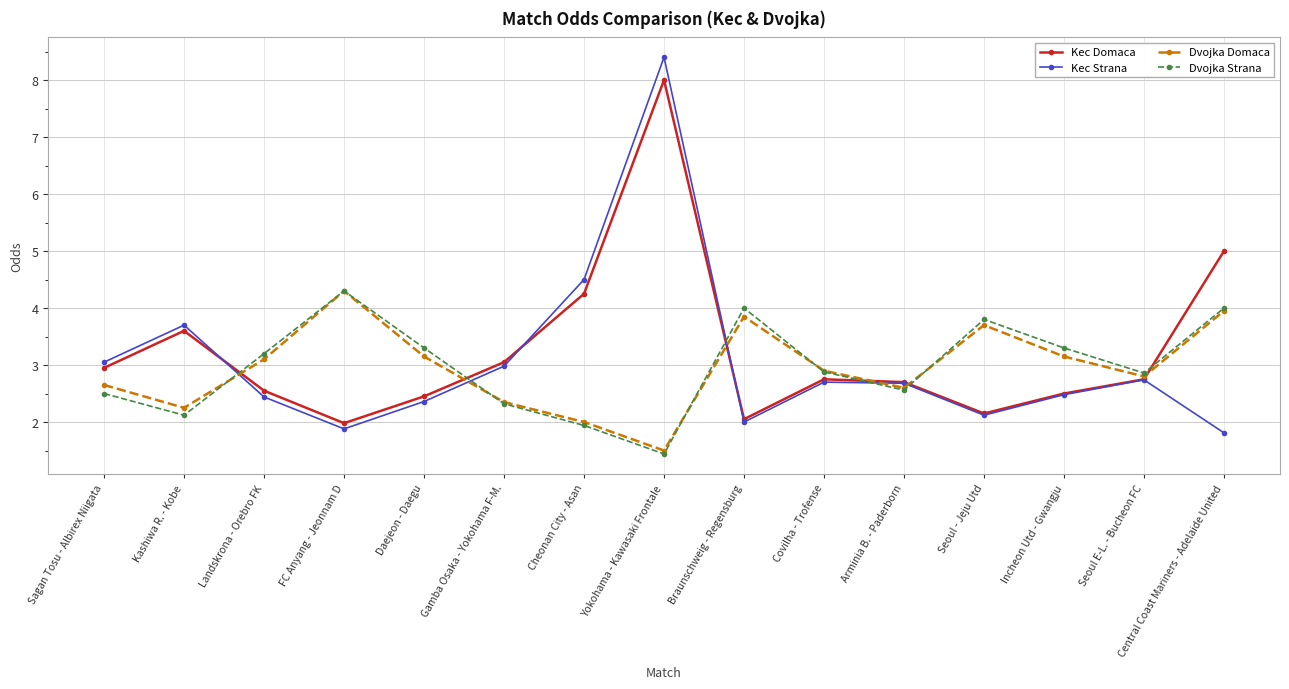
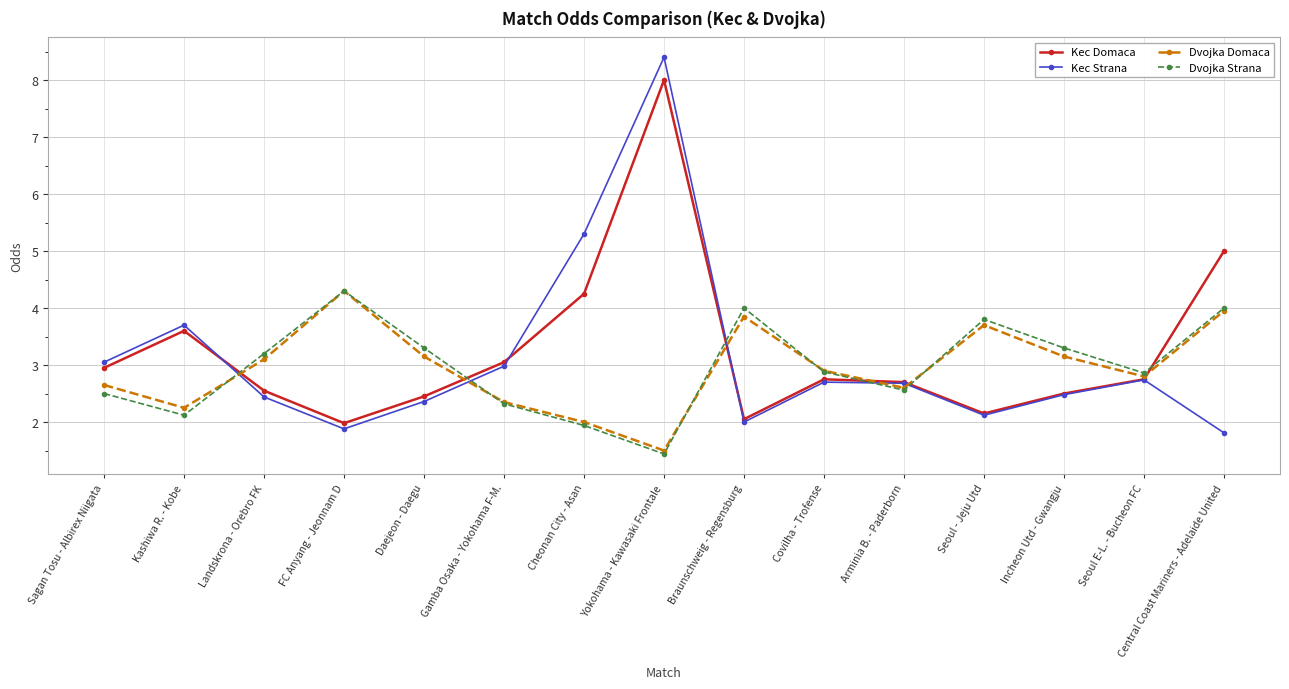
  {
    "Kec Domaca": {
      "Sagan Tosu - Albirex Niigata": 3.0,
      "Kashiwa R. - Kobe": 3.6,
      "Landskrona - Orebro FK": 2.6,
      "FC Anyang - Jeonnam D": 2.0,
      "Daejeon - Daegu": 2.5,
      "Gamba Osaka - Yokohama F-M.": 3.1,
      "Cheonan City - Asan": 4.3,
      "Yokohama - Kawasaki Frontale": 8.0,
      "Braunschweig - Regensburg": 2.1,
      "Covilha - Trofense": 2.8,
      "Central Coast Mariners - Adelaide United": 5.0
    },
    "Kec Strana": {
      "Sagan Tosu - Albirex Niigata": 3.1,
      "Kashiwa R. - Kobe": 3.7,
      "Landskrona - Orebro FK": 2.4,
      "FC Anyang - Jeonnam D": 1.9,
      "Daejeon - Daegu": 2.4,
      "Gamba Osaka - Yokohama F-M.": 3.0,
-     "Cheonan City - Asan": 4.5,
+     "Cheonan City - Asan": 5.3,
      "Yokohama - Kawasaki Frontale": 8.4,
      "Braunschweig - Regensburg": 2.0,
      "Covilha - Trofense": 2.7,
      "Central Coast Mariners - Adelaide United": 1.8
    },
    "Dvojka Domaca": {
      "Sagan Tosu - Albirex Niigata": 2.7,
      "Kashiwa R. - Kobe": 2.3,
      "Landskrona - Orebro FK": 3.1,
      "Daejeon - Daegu": 3.2,
      "Cheonan City - Asan": 2.0,
      "Yokohama - Kawasaki Frontale": 1.5,
      "Braunschweig - Regensburg": 3.9,
      "Seoul - Jeju Utd": 3.7,
      "Incheon Utd - Gwangju": 3.2,
      "Seoul E-L. - Bucheon FC": 2.8,
      "Central Coast Mariners - Adelaide United": 4.0
    },
    "Dvojka Strana": {
      "Sagan Tosu - Albirex Niigata": 2.5,
      "Kashiwa R. - Kobe": 2.1,
      "Landskrona - Orebro FK": 3.2,
      "Daejeon - Daegu": 3.3,
      "Cheonan City - Asan": 1.9,
      "Yokohama - Kawasaki Frontale": 1.4,
      "Braunschweig - Regensburg": 4.0,
      "Seoul - Jeju Utd": 3.8,
      "Incheon Utd - Gwangju": 3.3,
      "Seoul E-L. - Bucheon FC": 2.9,
      "Central Coast Mariners - Adelaide United": 4.0
    }
  }
